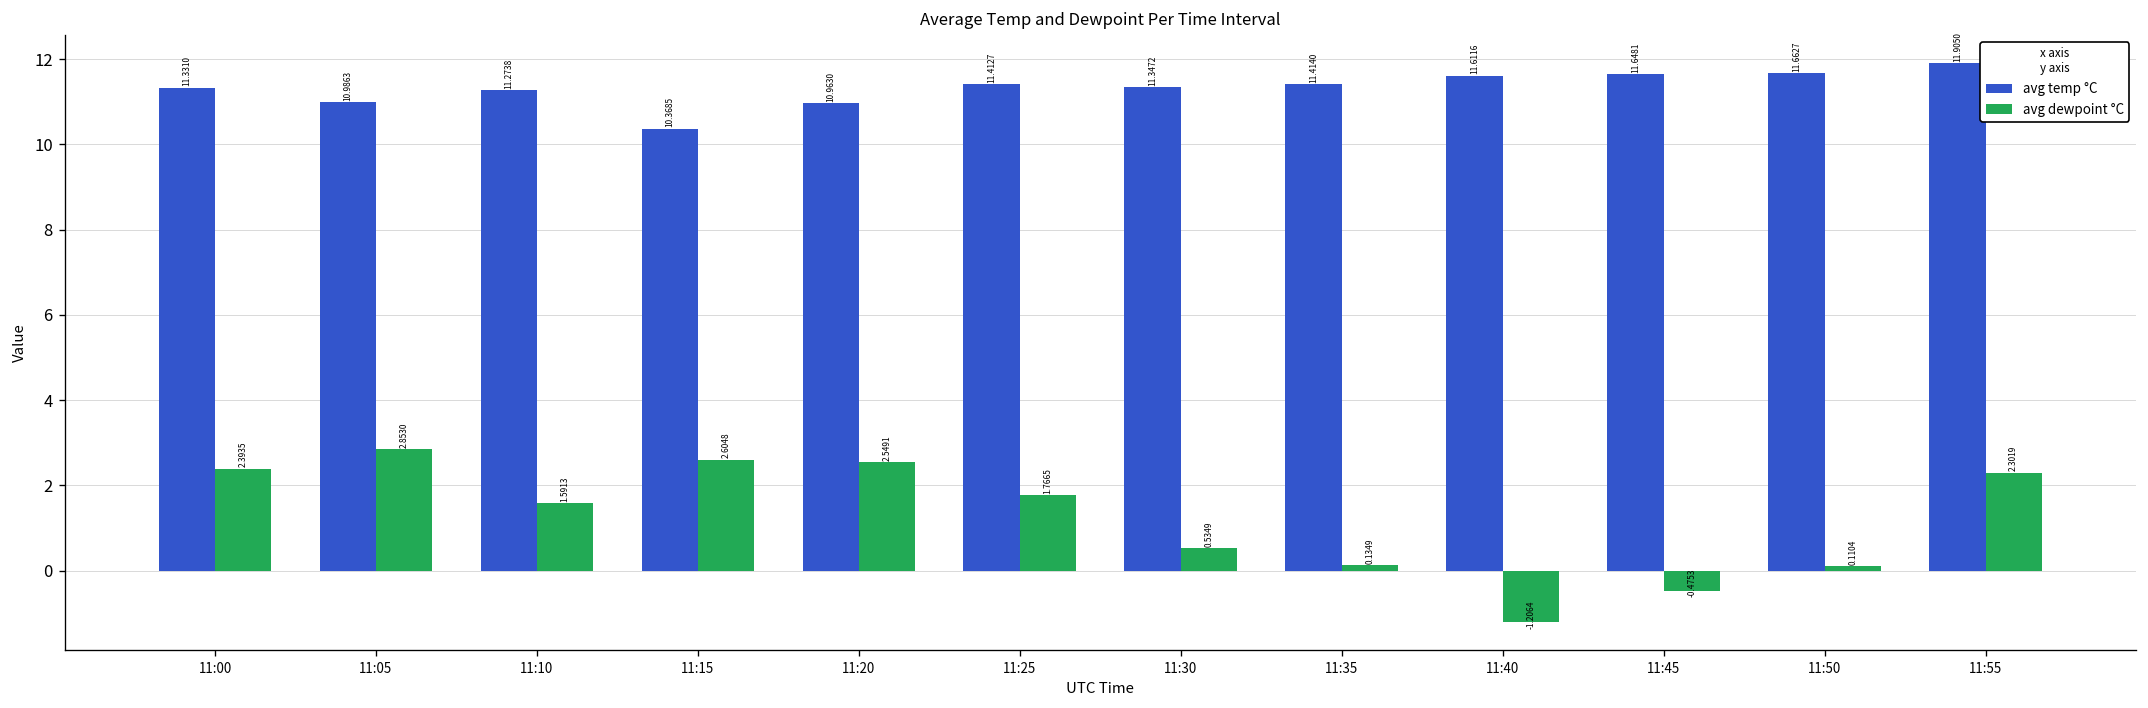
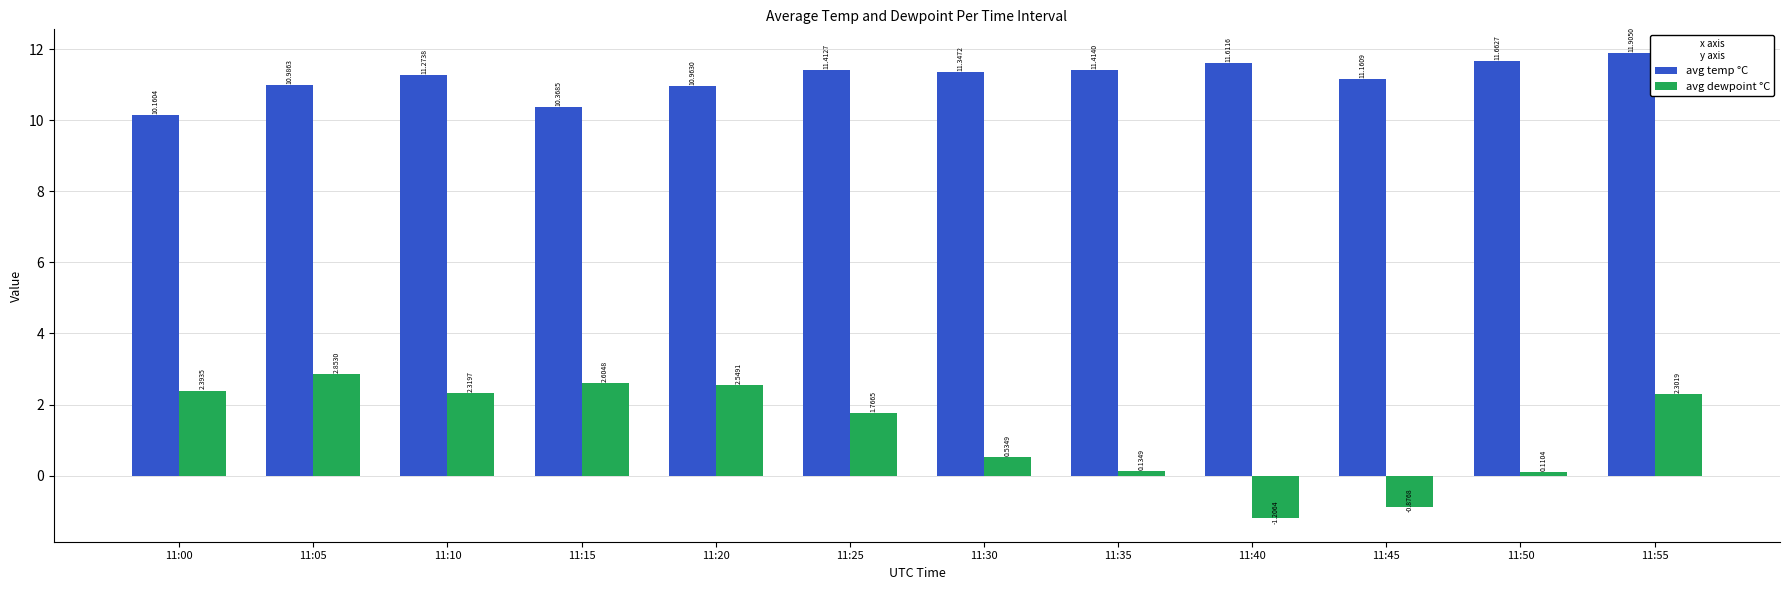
  {
    "avg temp °C": {
-     "11:00": 11.3310,
+     "11:00": 10.1604,
      "11:05": 10.9863,
      "11:10": 11.2738,
      "11:15": 10.3685,
      "11:20": 10.9630,
      "11:25": 11.4127,
      "11:30": 11.3472,
      "11:35": 11.4140,
      "11:40": 11.6116,
-     "11:45": 11.6481,
+     "11:45": 11.1609,
      "11:50": 11.6627,
      "11:55": 11.9050
    },
    "avg dewpoint °C": {
      "11:00": 2.3935,
      "11:05": 2.8530,
-     "11:10": 1.5913,
+     "11:10": 2.3197,
      "11:15": 2.6048,
      "11:20": 2.5491,
      "11:25": 1.7665,
      "11:30": 0.5349,
      "11:35": 0.1349,
      "11:40": -1.2064,
-     "11:45": -0.4753,
+     "11:45": -0.8768,
      "11:50": 0.1104,
      "11:55": 2.3019
    }
  }
